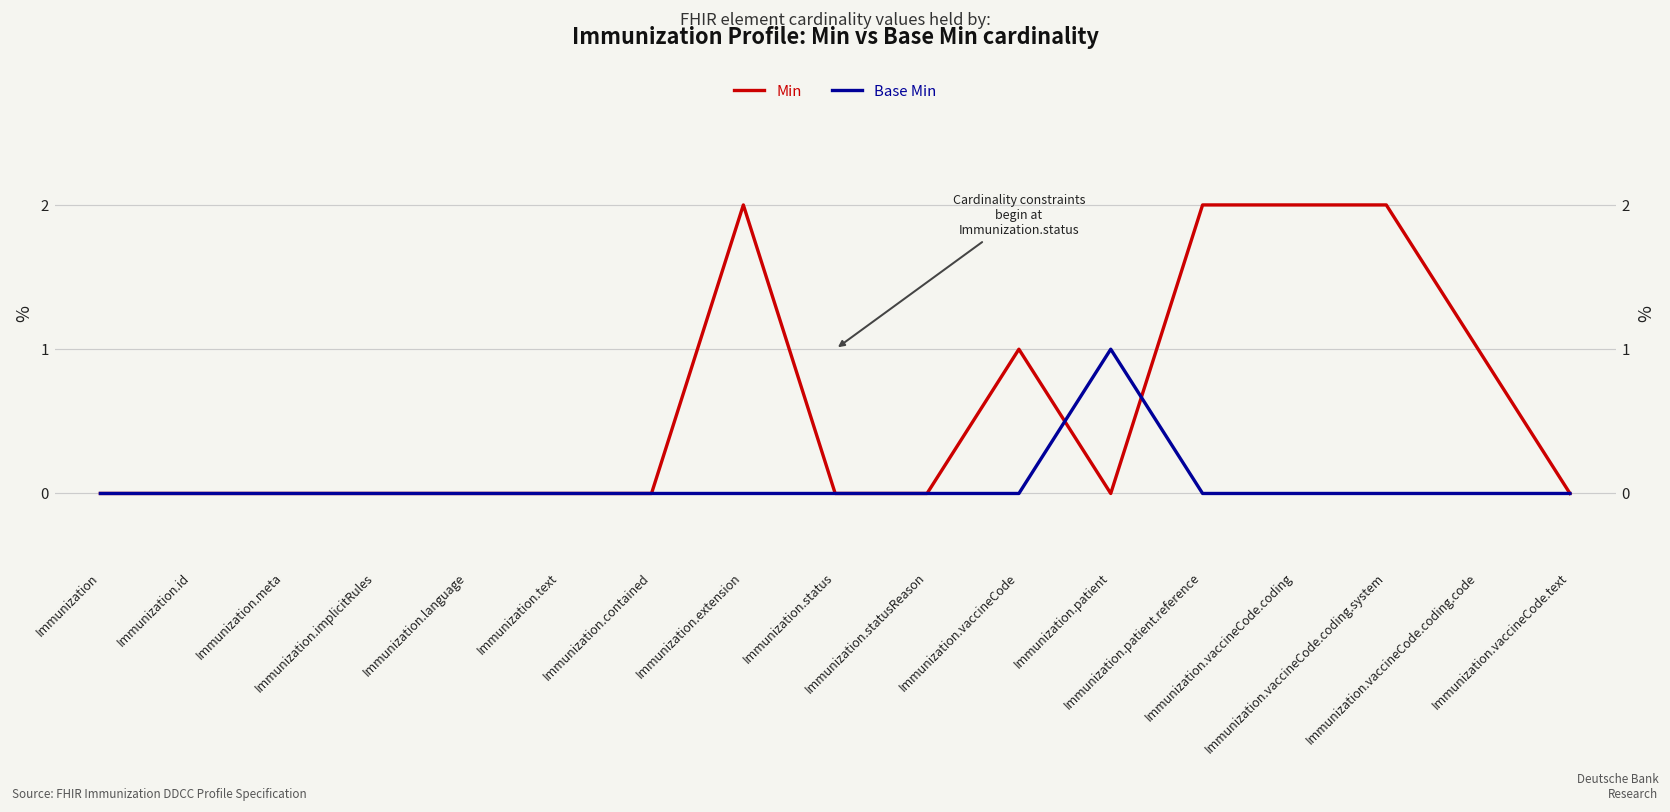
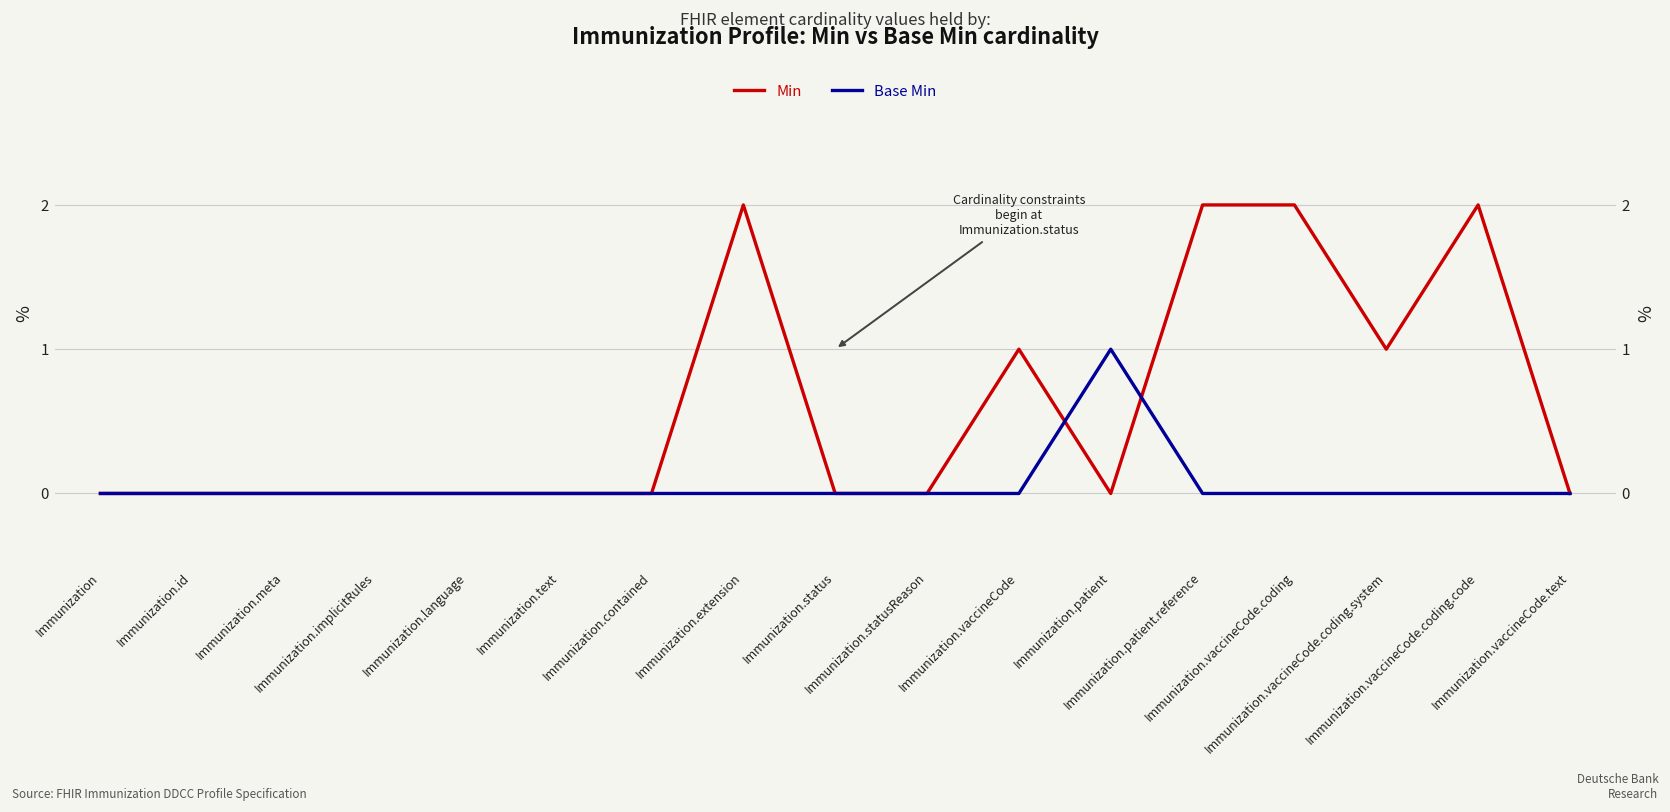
  {
    "Min": {
      "Immunization.extension": 2,
      "Immunization.vaccineCode": 1,
      "Immunization.patient": 0,
      "Immunization.patient.reference": 2,
      "Immunization.vaccineCode.coding": 2,
-     "Immunization.vaccineCode.coding.system": 2,
-     "Immunization.vaccineCode.coding.code": 1
+     "Immunization.vaccineCode.coding.system": 1,
+     "Immunization.vaccineCode.coding.code": 2
    },
    "Base Min": {
      "Immunization.extension": 0,
      "Immunization.vaccineCode": 0,
      "Immunization.patient": 1,
      "Immunization.patient.reference": 0,
      "Immunization.vaccineCode.coding": 0,
      "Immunization.vaccineCode.coding.system": 0,
      "Immunization.vaccineCode.coding.code": 0
    }
  }
